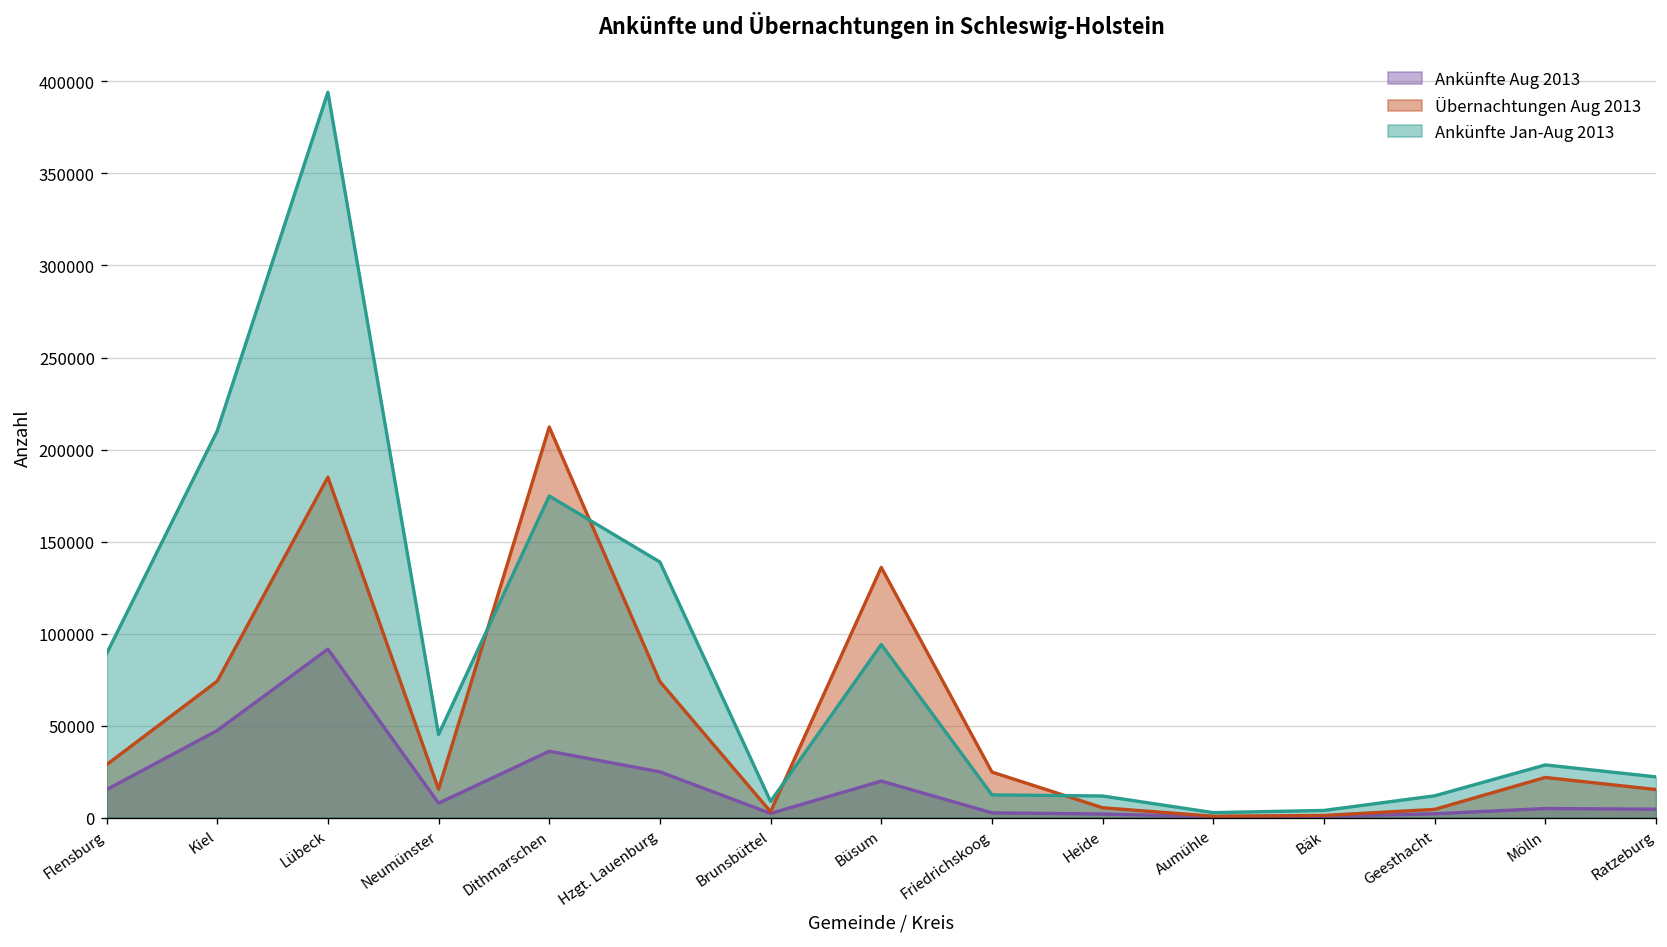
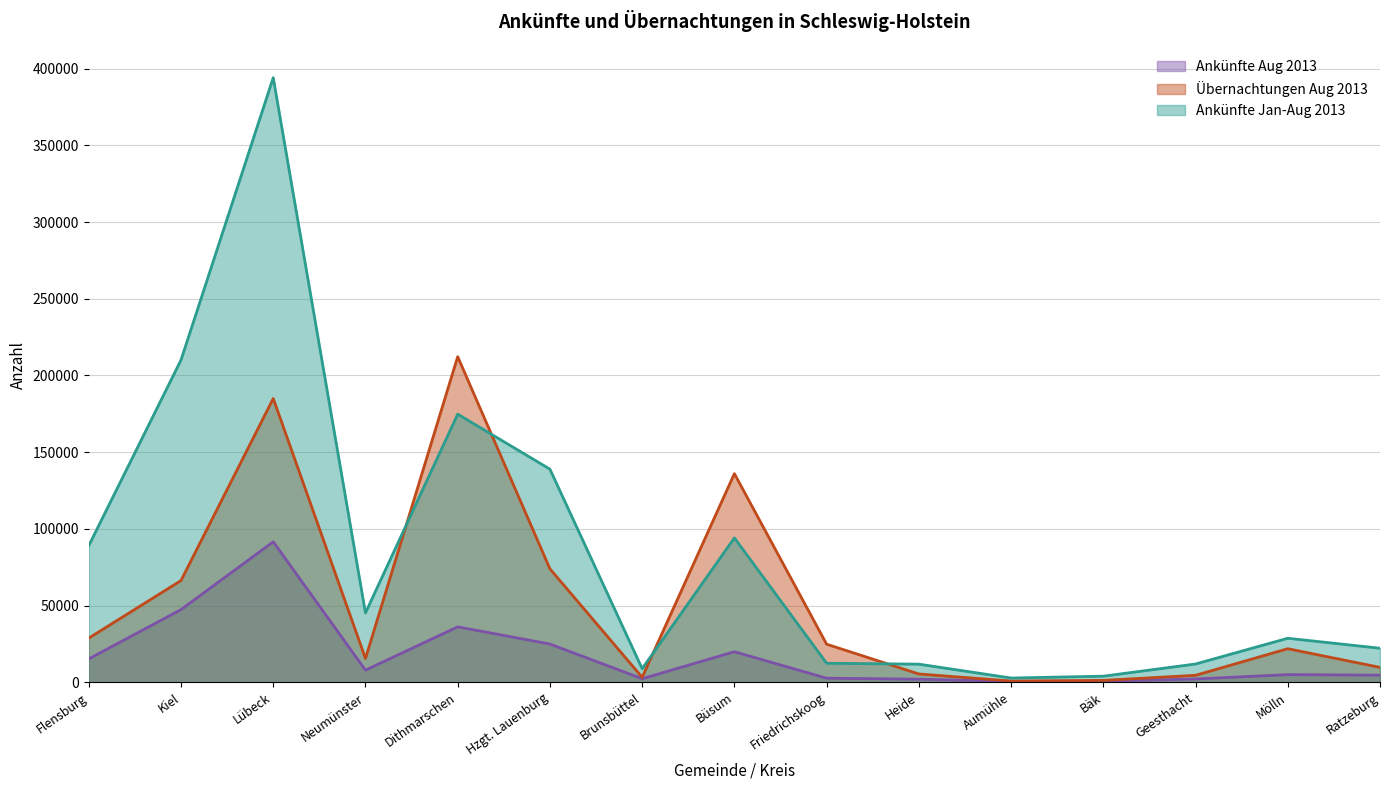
  {
    "Ankünfte Aug 2013": {
      "Flensburg": 15000,
      "Kiel": 47000,
      "Lübeck": 92000,
      "Neumünster": 8000,
      "Dithmarschen": 36000,
      "Hzgt. Lauenburg": 25000,
      "Büsum": 20000,
      "Friedrichskoog": 3000,
      "Heide": 2000,
      "Geesthacht": 2000,
      "Mölln": 5000,
      "Ratzeburg": 5000
    },
    "Übernachtungen Aug 2013": {
      "Flensburg": 29000,
-     "Kiel": 74000,
+     "Kiel": 66000,
      "Lübeck": 185000,
      "Neumünster": 15000,
      "Dithmarschen": 212000,
      "Hzgt. Lauenburg": 74000,
      "Büsum": 136000,
      "Friedrichskoog": 25000,
      "Heide": 5000,
      "Geesthacht": 5000,
      "Mölln": 22000,
-     "Ratzeburg": 15000
+     "Ratzeburg": 10000
    },
    "Ankünfte Jan-Aug 2013": {
      "Flensburg": 89000,
      "Kiel": 210000,
      "Lübeck": 394000,
      "Neumünster": 45000,
      "Dithmarschen": 175000,
      "Hzgt. Lauenburg": 139000,
      "Brunsbüttel": 9000,
      "Büsum": 94000,
      "Friedrichskoog": 12000,
      "Heide": 12000,
      "Aumühle": 3000,
      "Bäk": 4000,
      "Geesthacht": 12000,
      "Mölln": 29000,
      "Ratzeburg": 22000
    }
  }
